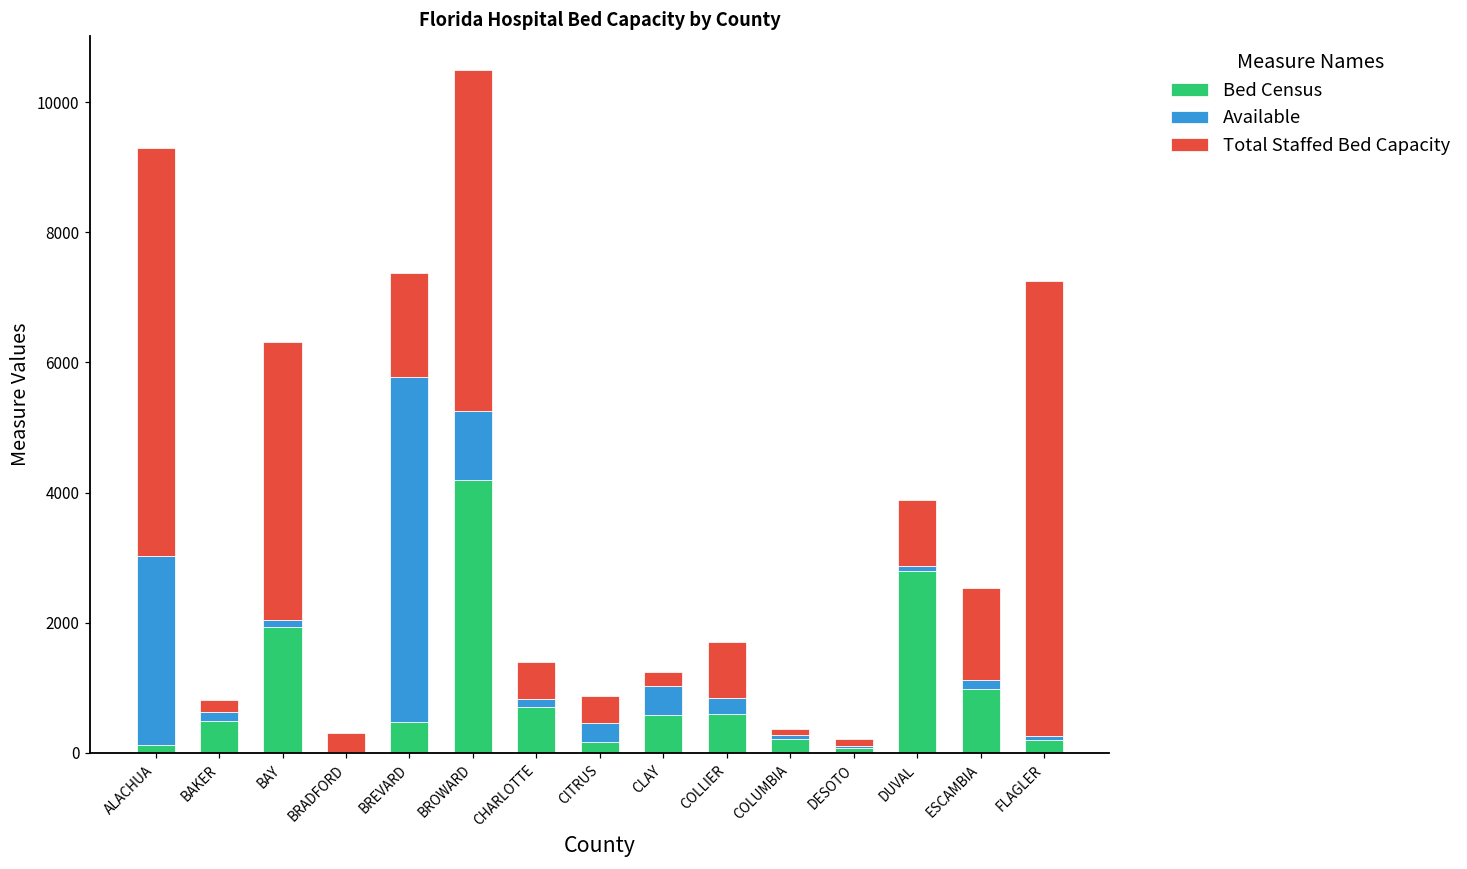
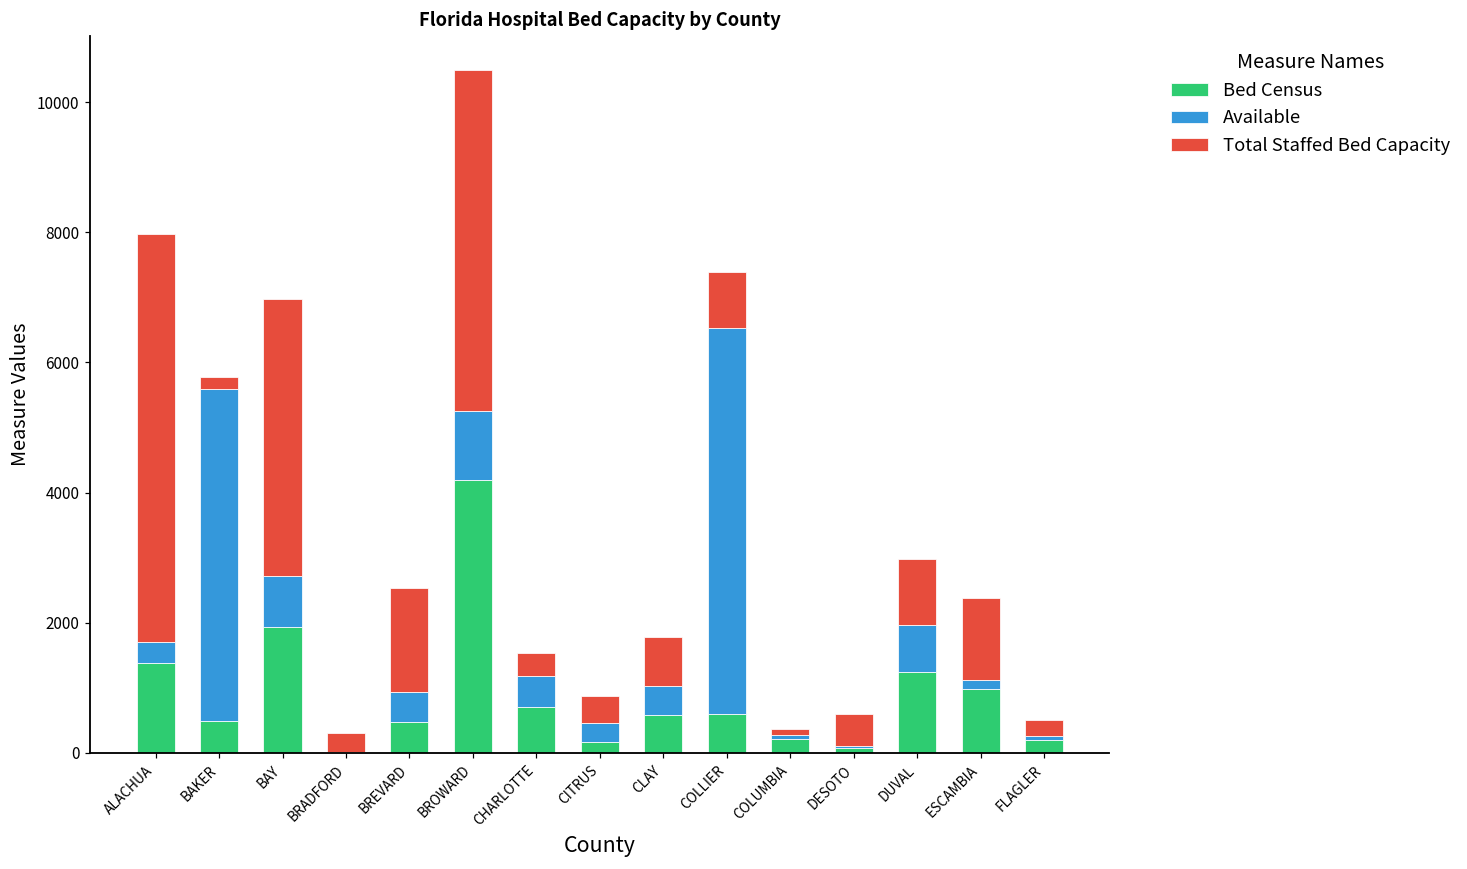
  {
    "Bed Census": {
-     "ALACHUA": 100,
+     "ALACHUA": 1400,
      "BAKER": 500,
      "BAY": 1900,
      "BREVARD": 500,
      "BROWARD": 4200,
      "CHARLOTTE": 700,
      "CITRUS": 200,
      "CLAY": 600,
      "COLLIER": 600,
      "COLUMBIA": 200,
      "DESOTO": 100,
-     "DUVAL": 2800,
+     "DUVAL": 1200,
      "ESCAMBIA": 1000,
      "FLAGLER": 200
    },
    "Available": {
-     "ALACHUA": 2900,
-     "BAKER": 100,
-     "BAY": 100,
-     "BREVARD": 5300,
+     "ALACHUA": 300,
+     "BAKER": 5100,
+     "BAY": 800,
+     "BREVARD": 500,
      "BROWARD": 1100,
-     "CHARLOTTE": 100,
+     "CHARLOTTE": 500,
      "CITRUS": 300,
      "CLAY": 400,
-     "COLLIER": 200,
+     "COLLIER": 5900,
      "COLUMBIA": 100,
-     "DUVAL": 100,
+     "DUVAL": 700,
      "ESCAMBIA": 100,
      "FLAGLER": 100
    },
    "Total Staffed Bed Capacity": {
      "ALACHUA": 6300,
      "BAKER": 200,
      "BAY": 4300,
      "BRADFORD": 300,
      "BREVARD": 1600,
      "BROWARD": 5300,
-     "CHARLOTTE": 600,
+     "CHARLOTTE": 300,
      "CITRUS": 400,
-     "CLAY": 200,
+     "CLAY": 800,
      "COLLIER": 900,
      "COLUMBIA": 100,
-     "DESOTO": 100,
+     "DESOTO": 500,
      "DUVAL": 1000,
-     "ESCAMBIA": 1400,
-     "FLAGLER": 7000
+     "ESCAMBIA": 1300,
+     "FLAGLER": 300
    }
  }
